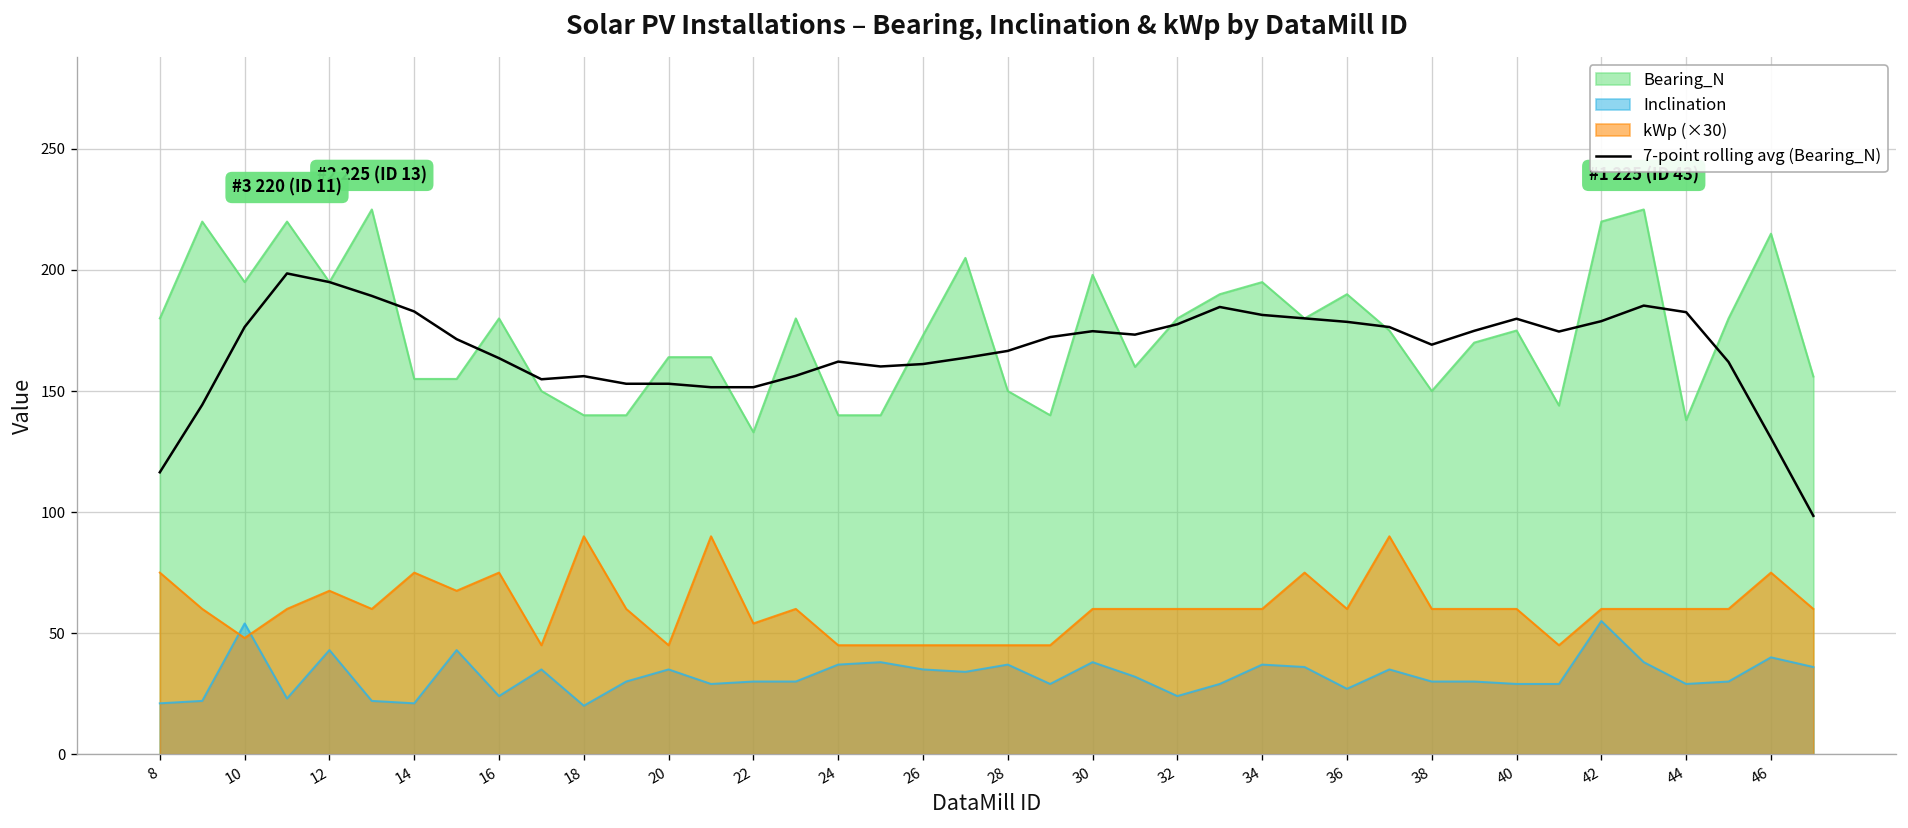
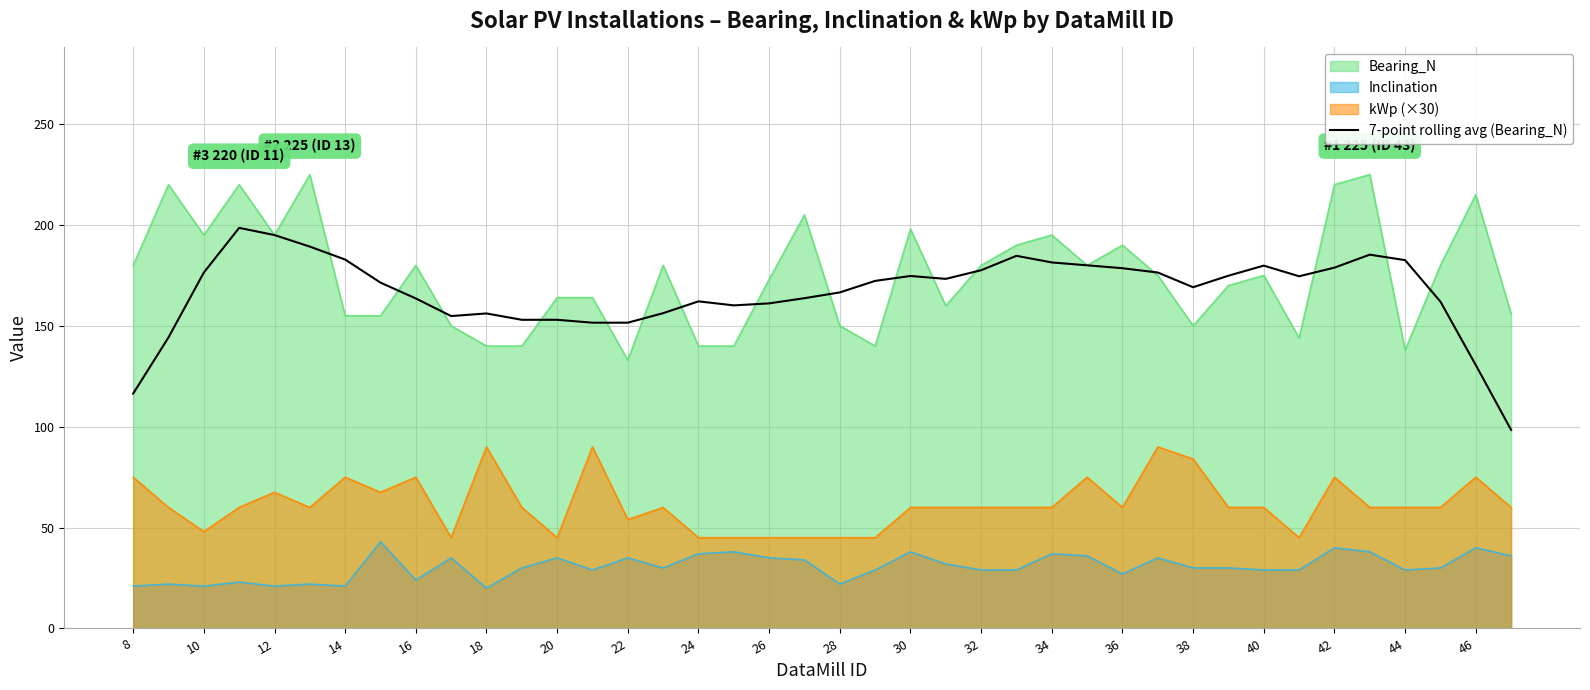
  {
    "Bearing_N": {
      "8": 180,
      "10": 195,
      "14": 155,
      "16": 180,
      "18": 140,
      "20": 164,
      "22": 133,
      "24": 140,
      "26": 173,
      "28": 150,
      "30": 198,
      "32": 180,
      "34": 195,
      "36": 190,
      "38": 150,
      "40": 175,
      "42": 220,
      "44": 138,
      "46": 215
    },
    "Inclination": {
      "8": 21,
-     "10": 54,
-     "12": 43,
+     "10": 21,
+     "12": 21,
      "14": 21,
      "16": 24,
      "18": 20,
      "20": 35,
-     "22": 30,
+     "22": 35,
      "24": 37,
      "26": 35,
-     "28": 37,
+     "28": 22,
      "30": 38,
-     "32": 24,
+     "32": 29,
      "34": 37,
      "36": 27,
      "38": 30,
      "40": 29,
-     "42": 55,
+     "42": 40,
      "44": 29,
      "46": 40
    },
    "kWp (×30)": {
      "8": 75,
      "10": 48,
      "12": 68,
      "14": 75,
      "16": 75,
      "18": 90,
      "20": 45,
      "22": 54,
      "24": 45,
      "26": 45,
      "28": 45,
      "30": 60,
      "32": 60,
      "34": 60,
      "36": 60,
-     "38": 60,
+     "38": 84,
      "40": 60,
-     "42": 60,
+     "42": 75,
      "44": 60,
      "46": 75
    },
    "7-point rolling avg (Bearing_N)": {
      "8": 116,
      "10": 176,
      "14": 183,
      "16": 164,
      "18": 156,
      "20": 153,
      "22": 152,
      "24": 162,
      "26": 161,
      "28": 167,
      "30": 175,
      "32": 178,
      "34": 181,
      "36": 179,
      "38": 169,
      "40": 180,
      "42": 179,
      "44": 183,
      "46": 131
    }
  }
